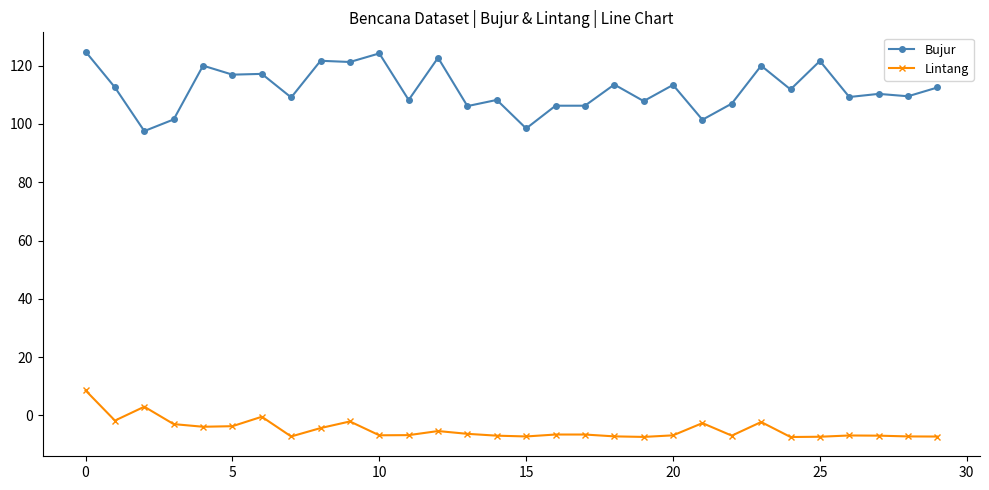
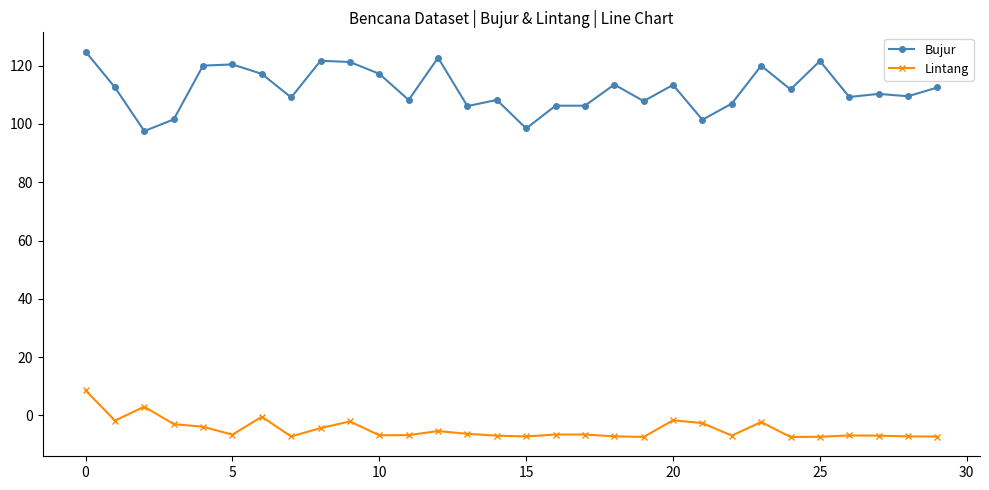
  {
    "Bujur": {
      "0": 125,
-     "5": 117,
-     "10": 124,
+     "5": 120,
+     "10": 117,
      "15": 98,
      "20": 113,
      "25": 122
    },
    "Lintang": {
      "0": 9,
-     "5": -4,
+     "5": -7,
      "10": -7,
      "15": -7,
-     "20": -7,
+     "20": -2,
      "25": -7
    }
  }
